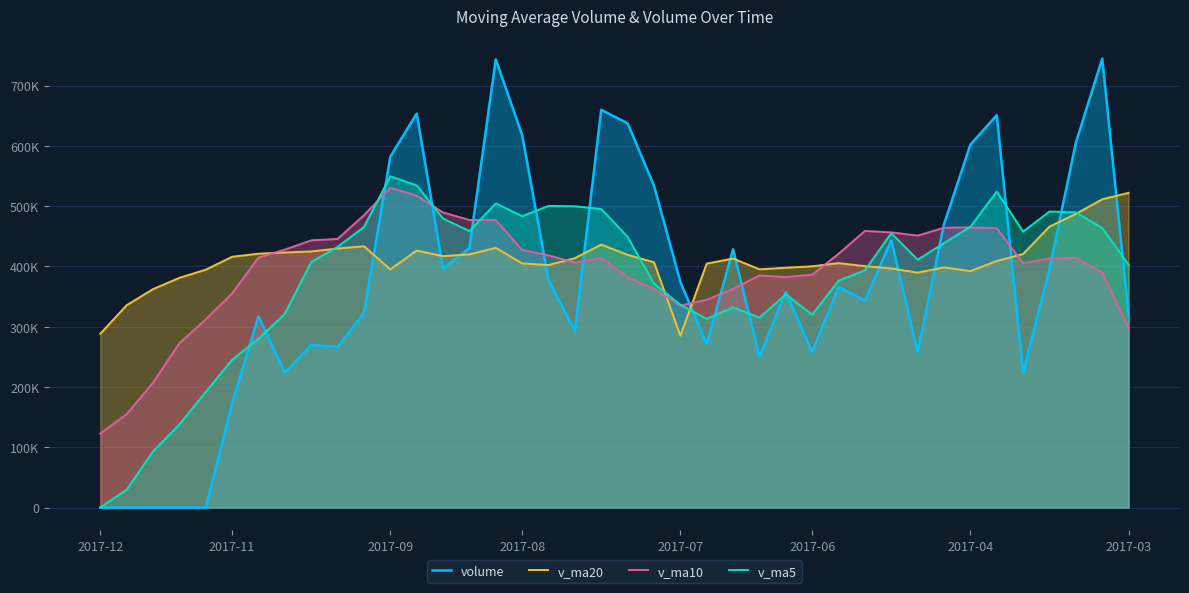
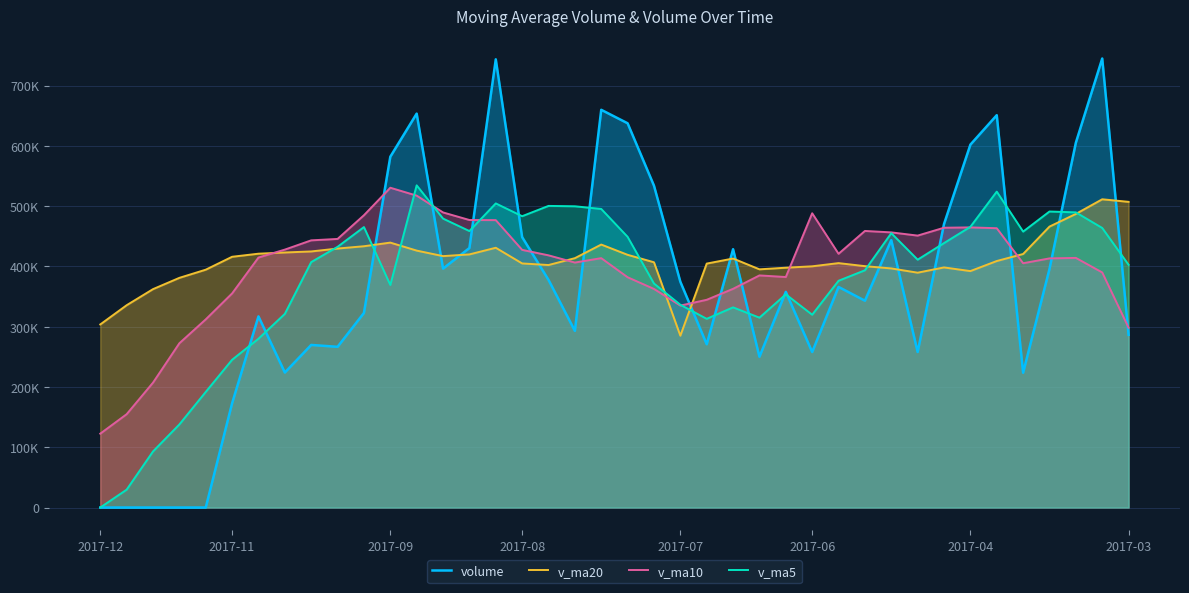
  {
    "volume": {
      "2017-11": 170000,
      "2017-09": 580000,
-     "2017-08": 620000,
+     "2017-08": 450000,
      "2017-07": 370000,
      "2017-06": 260000,
      "2017-04": 600000,
-     "2017-03": 320000
+     "2017-03": 290000
    },
    "v_ma20": {
-     "2017-12": 290000,
+     "2017-12": 300000,
      "2017-11": 420000,
-     "2017-09": 400000,
+     "2017-09": 440000,
      "2017-08": 400000,
      "2017-07": 290000,
      "2017-06": 400000,
      "2017-04": 390000,
-     "2017-03": 520000
+     "2017-03": 510000
    },
    "v_ma10": {
      "2017-12": 120000,
      "2017-11": 360000,
      "2017-09": 530000,
      "2017-08": 430000,
-     "2017-06": 390000,
+     "2017-06": 490000,
      "2017-03": 300000
    },
    "v_ma5": {
      "2017-11": 250000,
-     "2017-09": 550000,
+     "2017-09": 370000,
      "2017-08": 480000,
      "2017-06": 320000,
      "2017-03": 400000
    }
  }
